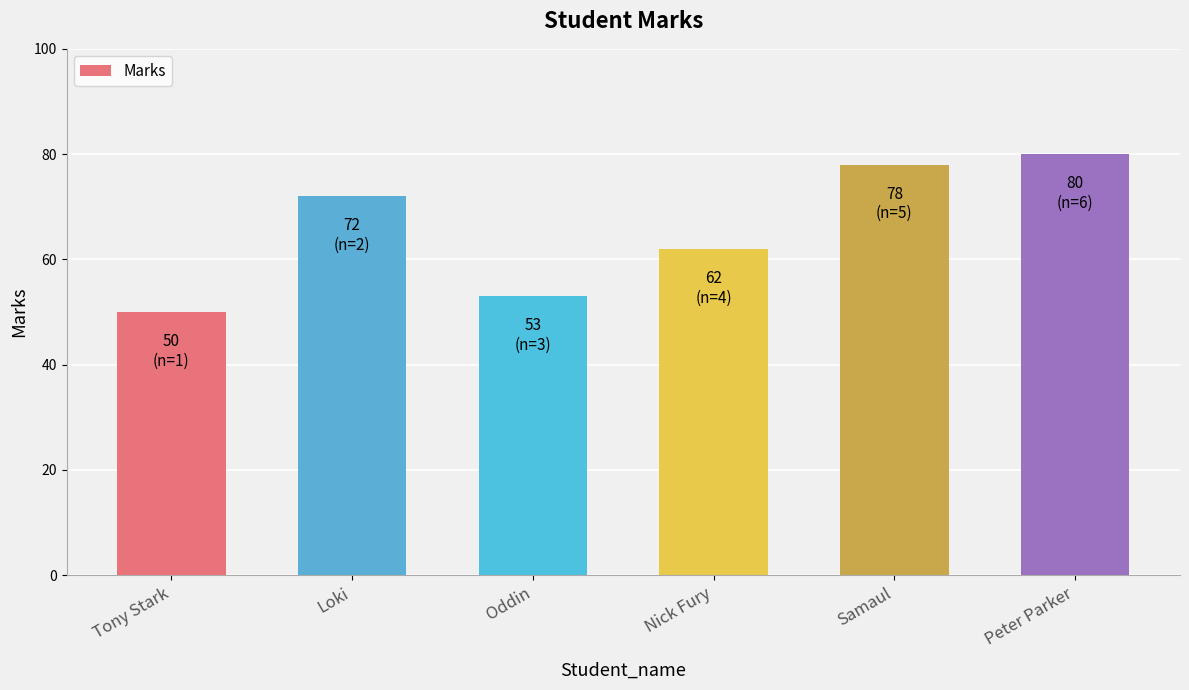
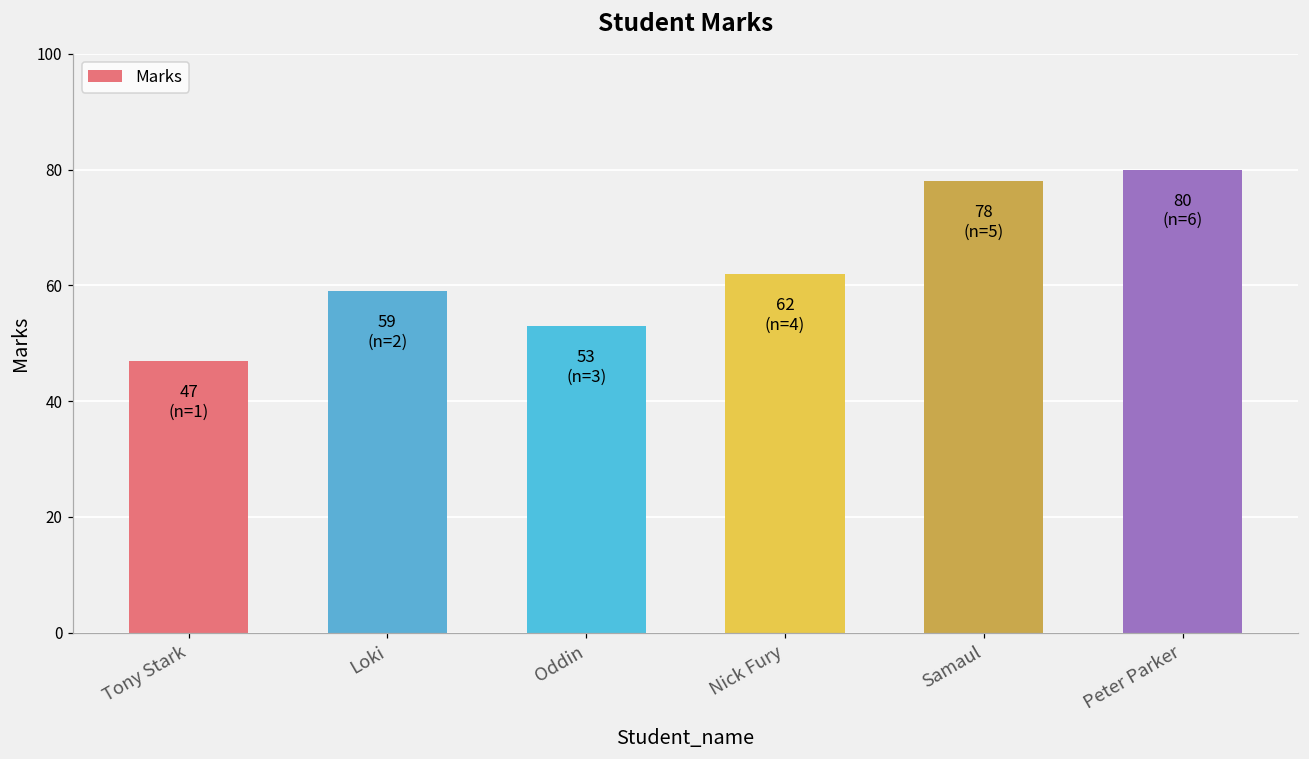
  {
-   "Tony Stark": 50,
-   "Loki": 72,
+   "Tony Stark": 47,
+   "Loki": 59,
    "Oddin": 53,
    "Nick Fury": 62,
    "Samaul": 78,
    "Peter Parker": 80
  }
